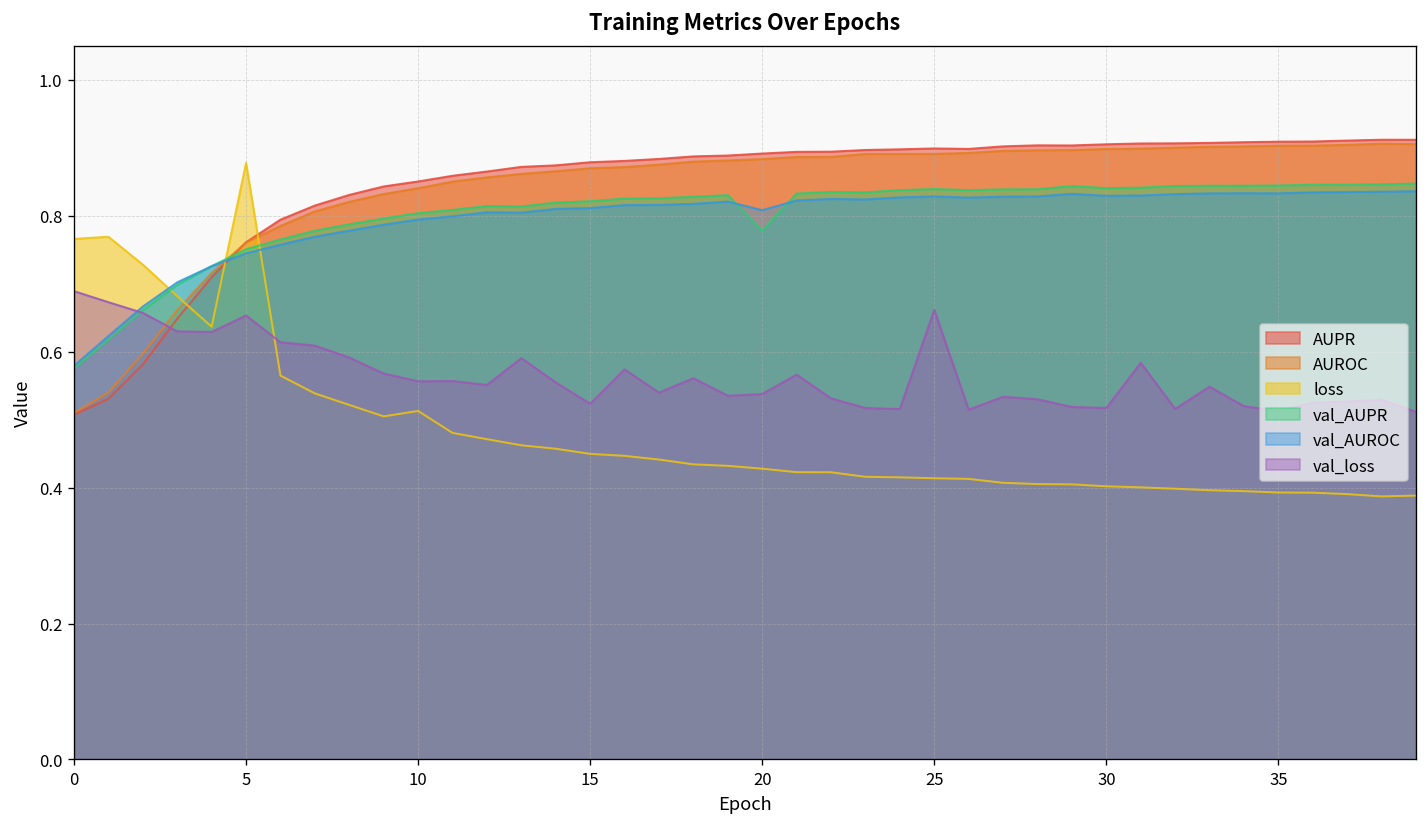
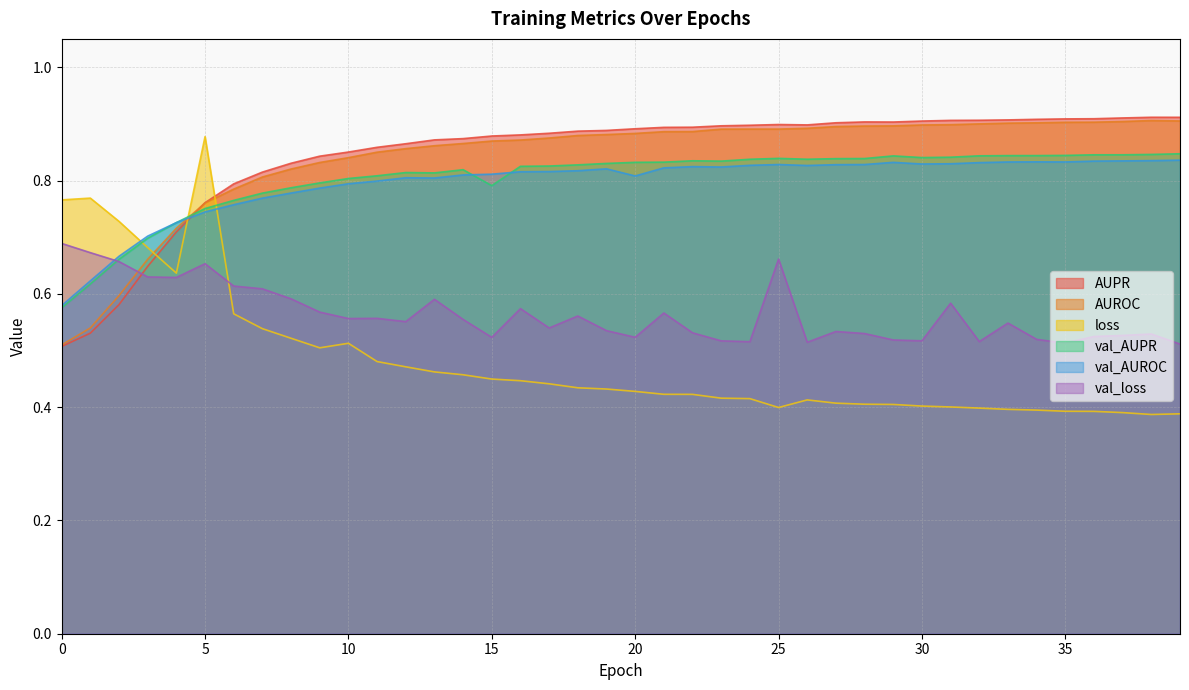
  {
    "loss": {
      "0": 0.77,
      "5": 0.88,
      "10": 0.51,
      "15": 0.45,
      "20": 0.43,
-     "25": 0.41,
+     "25": 0.40,
      "30": 0.40,
      "35": 0.39
    },
    "val_AUPR": {
      "5": 0.75,
      "10": 0.80,
-     "15": 0.82,
-     "20": 0.78,
+     "15": 0.79,
+     "20": 0.83,
      "25": 0.84,
      "30": 0.84,
      "35": 0.84
    },
    "val_AUROC": {
      "5": 0.74,
      "10": 0.79,
      "15": 0.81,
      "20": 0.81,
      "25": 0.83,
      "30": 0.83,
      "35": 0.83
    },
    "val_loss": {
      "0": 0.69,
      "5": 0.65,
      "10": 0.56,
      "15": 0.52,
-     "20": 0.54,
+     "20": 0.52,
      "25": 0.66,
      "30": 0.52
    }
  }
